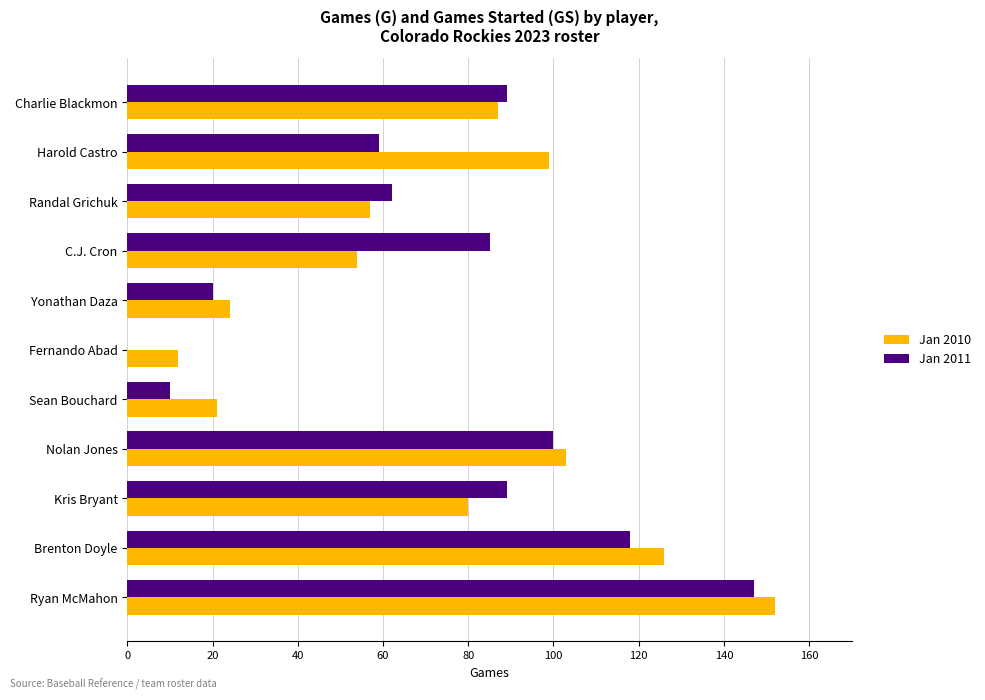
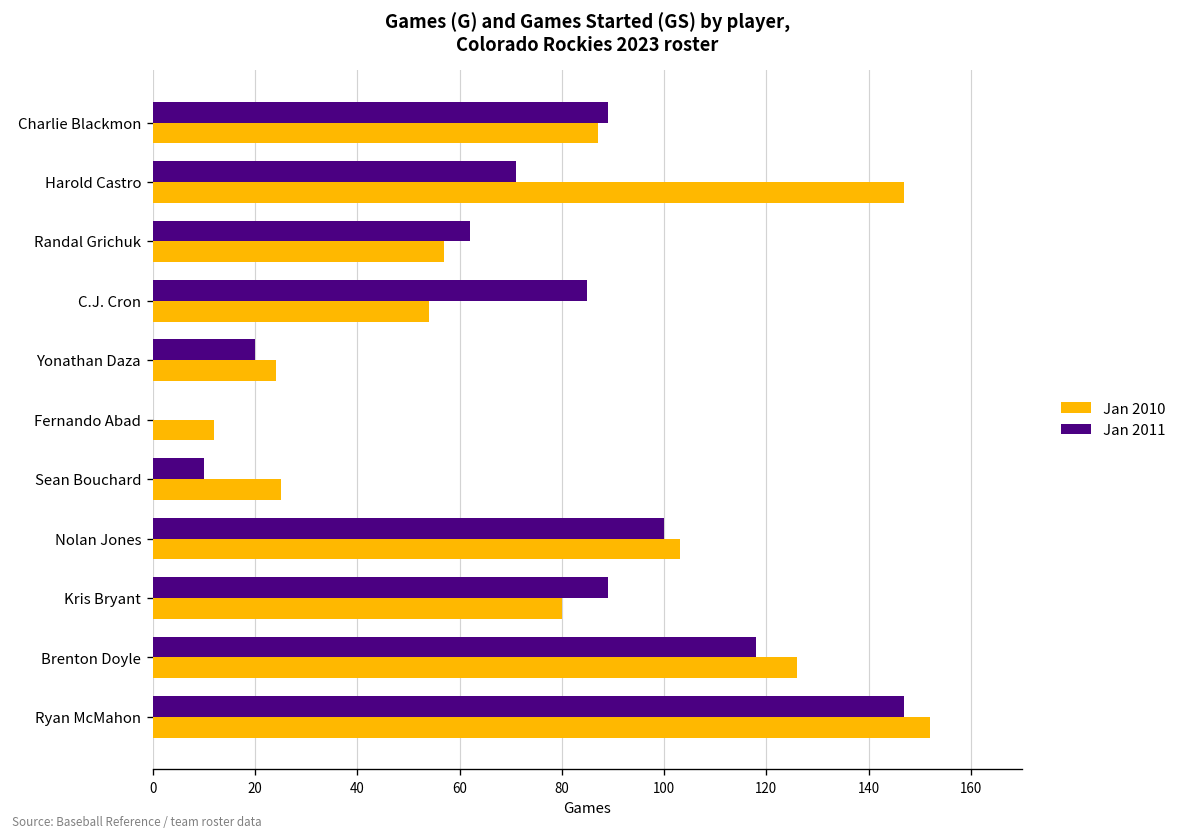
  {
    "Jan 2010": {
      "Charlie Blackmon": 87,
-     "Harold Castro": 99,
+     "Harold Castro": 147,
      "Randal Grichuk": 57,
      "C.J. Cron": 54,
      "Yonathan Daza": 24,
      "Fernando Abad": 12,
-     "Sean Bouchard": 21,
+     "Sean Bouchard": 25,
      "Nolan Jones": 103,
      "Kris Bryant": 80,
      "Brenton Doyle": 126,
      "Ryan McMahon": 152
    },
    "Jan 2011": {
      "Charlie Blackmon": 89,
-     "Harold Castro": 59,
+     "Harold Castro": 71,
      "Randal Grichuk": 62,
      "C.J. Cron": 85,
      "Yonathan Daza": 20,
      "Fernando Abad": 0,
      "Sean Bouchard": 10,
      "Nolan Jones": 100,
      "Kris Bryant": 89,
      "Brenton Doyle": 118,
      "Ryan McMahon": 147
    }
  }
